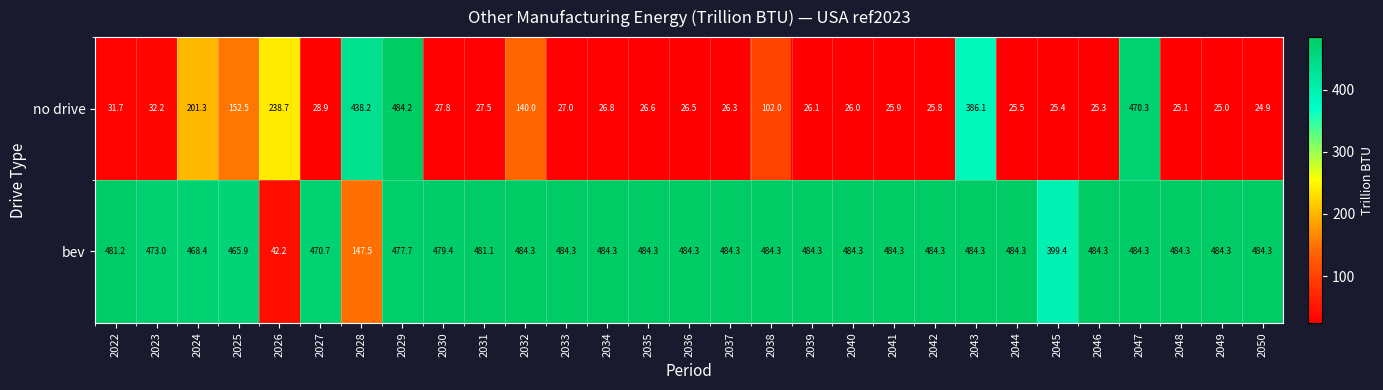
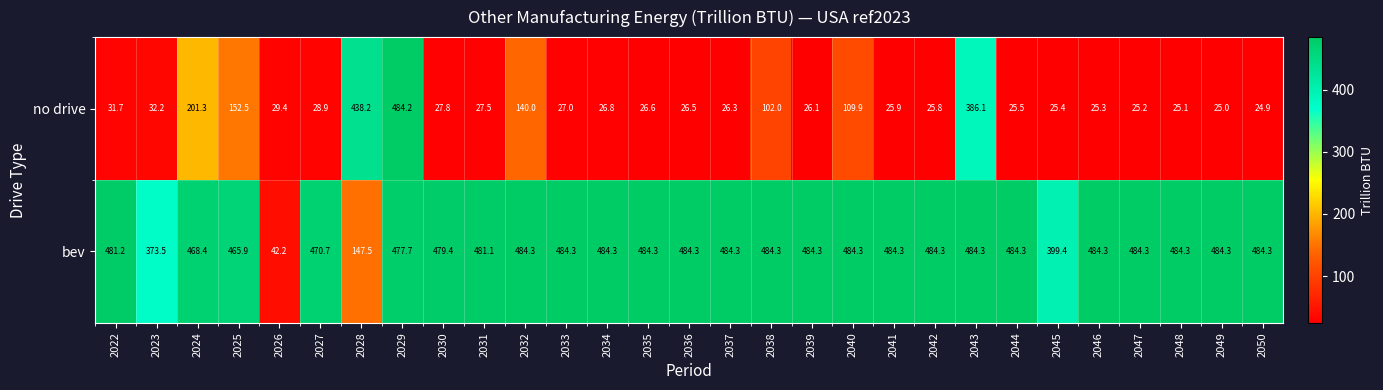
  {
    "no drive": {
      "2022": 31.7,
      "2023": 32.2,
      "2024": 201.3,
      "2025": 152.5,
-     "2026": 238.7,
+     "2026": 29.4,
      "2027": 28.9,
      "2028": 438.2,
      "2029": 484.2,
      "2030": 27.8,
      "2031": 27.5,
      "2032": 140.0,
      "2033": 27.0,
      "2034": 26.8,
      "2035": 26.6,
      "2036": 26.5,
      "2037": 26.3,
      "2038": 102.0,
      "2039": 26.1,
-     "2040": 26.0,
+     "2040": 109.9,
      "2041": 25.9,
      "2042": 25.8,
      "2043": 386.1,
      "2044": 25.5,
      "2045": 25.4,
      "2046": 25.3,
-     "2047": 470.3,
+     "2047": 25.2,
      "2048": 25.1,
      "2049": 25.0,
      "2050": 24.9
    },
    "bev": {
      "2022": 481.2,
-     "2023": 473.0,
+     "2023": 373.5,
      "2024": 468.4,
      "2025": 465.9,
      "2026": 42.2,
      "2027": 470.7,
      "2028": 147.5,
      "2029": 477.7,
      "2030": 479.4,
      "2031": 481.1,
      "2032": 484.3,
      "2033": 484.3,
      "2034": 484.3,
      "2035": 484.3,
      "2036": 484.3,
      "2037": 484.3,
      "2038": 484.3,
      "2039": 484.3,
      "2040": 484.3,
      "2041": 484.3,
      "2042": 484.3,
      "2043": 484.3,
      "2044": 484.3,
      "2045": 399.4,
      "2046": 484.3,
      "2047": 484.3,
      "2048": 484.3,
      "2049": 484.3,
      "2050": 484.3
    }
  }
